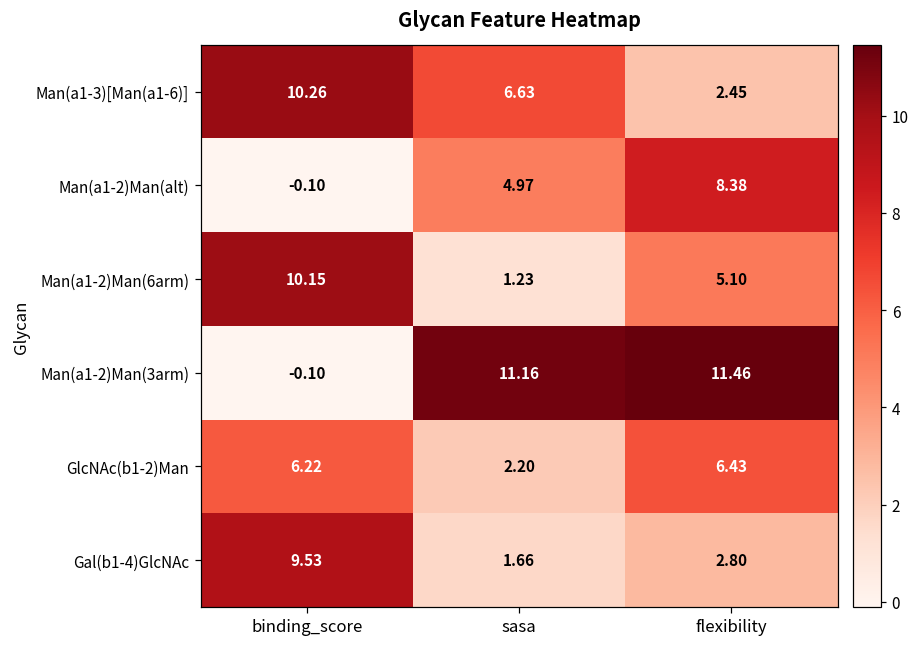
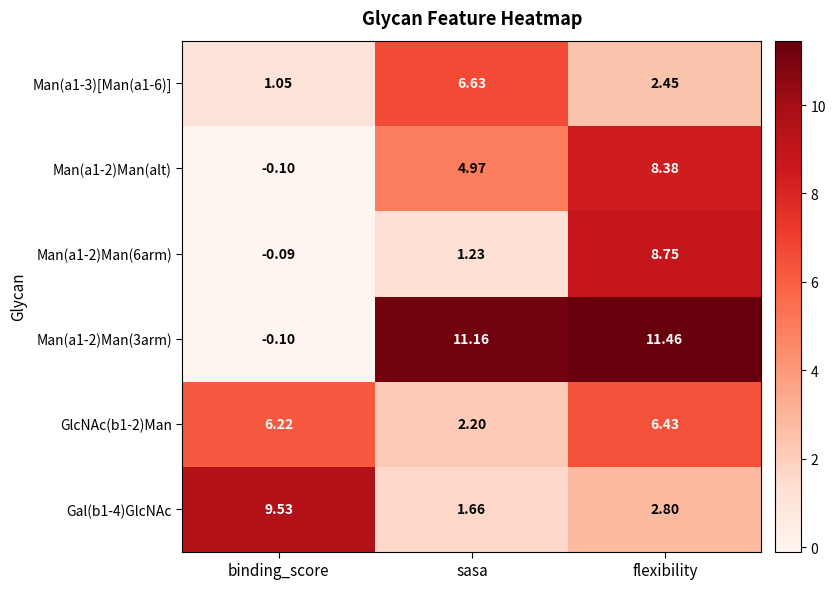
  {
    "Man(a1-3)[Man(a1-6)]": {
-     "binding_score": 10.26,
+     "binding_score": 1.05,
      "sasa": 6.63,
      "flexibility": 2.45
    },
    "Man(a1-2)Man(alt)": {
      "binding_score": -0.10,
      "sasa": 4.97,
      "flexibility": 8.38
    },
    "Man(a1-2)Man(6arm)": {
-     "binding_score": 10.15,
+     "binding_score": -0.09,
      "sasa": 1.23,
-     "flexibility": 5.10
+     "flexibility": 8.75
    },
    "Man(a1-2)Man(3arm)": {
      "binding_score": -0.10,
      "sasa": 11.16,
      "flexibility": 11.46
    },
    "GlcNAc(b1-2)Man": {
      "binding_score": 6.22,
      "sasa": 2.20,
      "flexibility": 6.43
    },
    "Gal(b1-4)GlcNAc": {
      "binding_score": 9.53,
      "sasa": 1.66,
      "flexibility": 2.80
    }
  }
